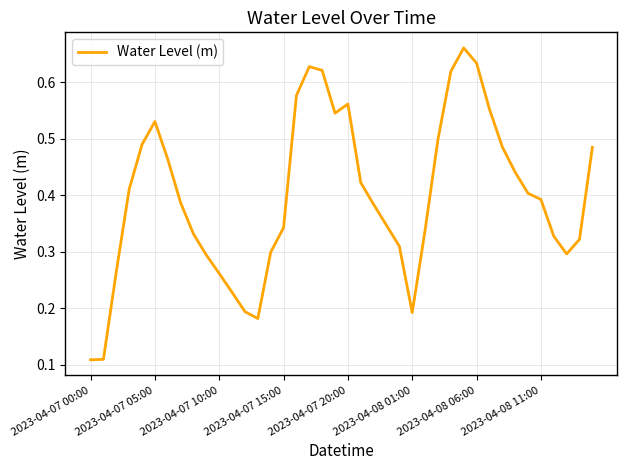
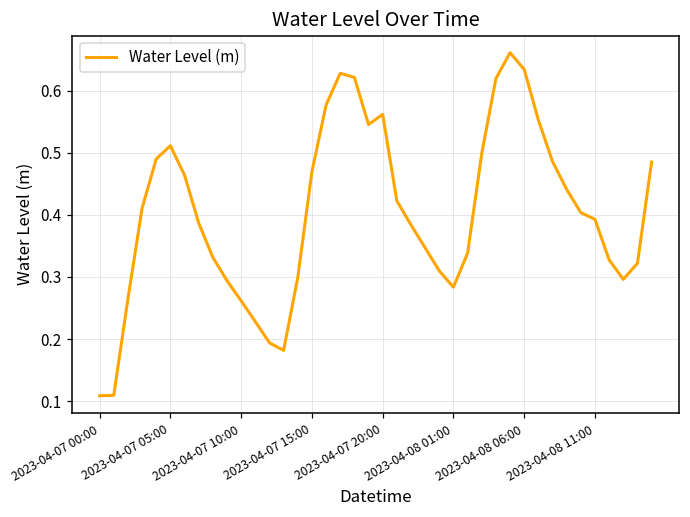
  {
    "2023-04-07 00:00": 0.11,
-   "2023-04-07 05:00": 0.53,
+   "2023-04-07 05:00": 0.51,
    "2023-04-07 10:00": 0.26,
-   "2023-04-07 15:00": 0.34,
+   "2023-04-07 15:00": 0.47,
    "2023-04-07 20:00": 0.56,
-   "2023-04-08 01:00": 0.19,
+   "2023-04-08 01:00": 0.28,
    "2023-04-08 06:00": 0.63,
    "2023-04-08 11:00": 0.39
  }
